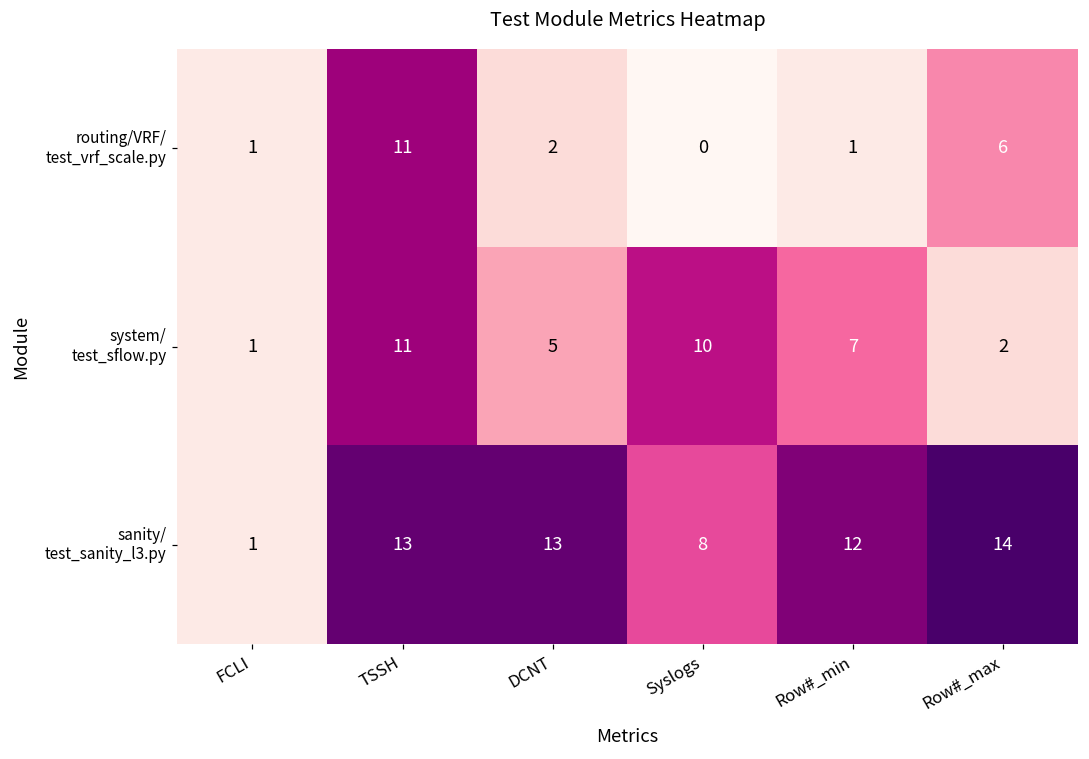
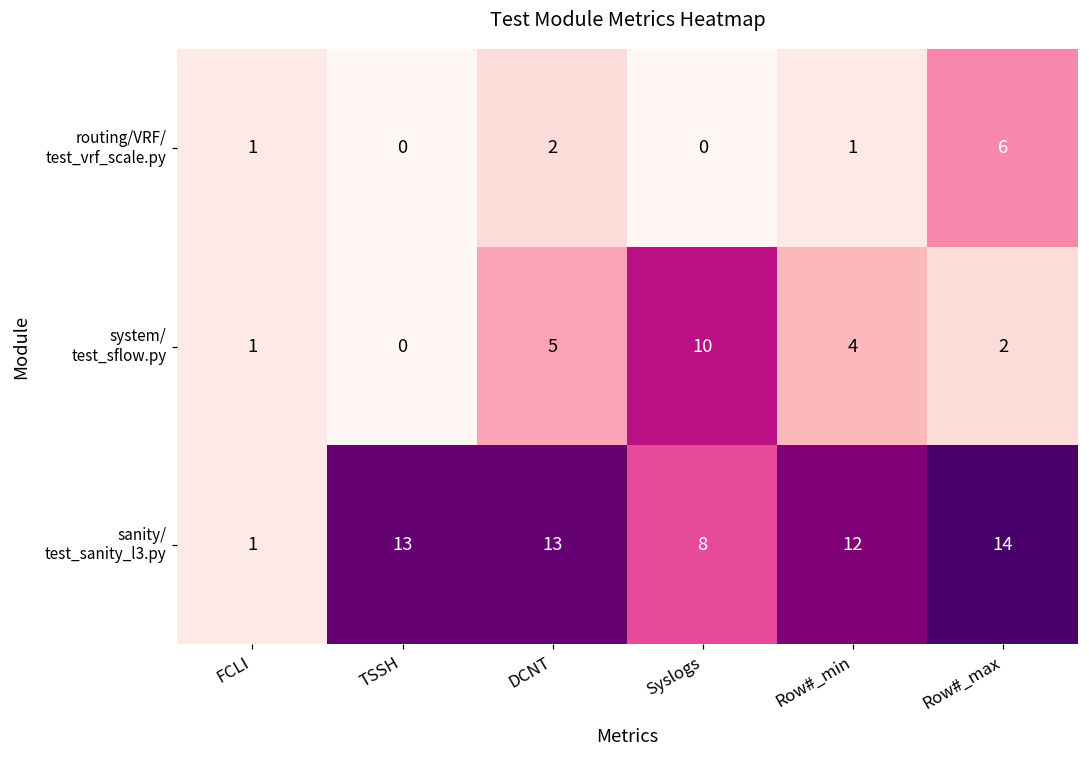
  {
    "routing/VRF/ test_vrf_scale.py": {
      "FCLI": 1,
-     "TSSH": 11,
+     "TSSH": 0,
      "DCNT": 2,
      "Syslogs": 0,
      "Row#_min": 1,
      "Row#_max": 6
    },
    "system/ test_sflow.py": {
      "FCLI": 1,
-     "TSSH": 11,
+     "TSSH": 0,
      "DCNT": 5,
      "Syslogs": 10,
-     "Row#_min": 7,
+     "Row#_min": 4,
      "Row#_max": 2
    },
    "sanity/ test_sanity_l3.py": {
      "FCLI": 1,
      "TSSH": 13,
      "DCNT": 13,
      "Syslogs": 8,
      "Row#_min": 12,
      "Row#_max": 14
    }
  }
